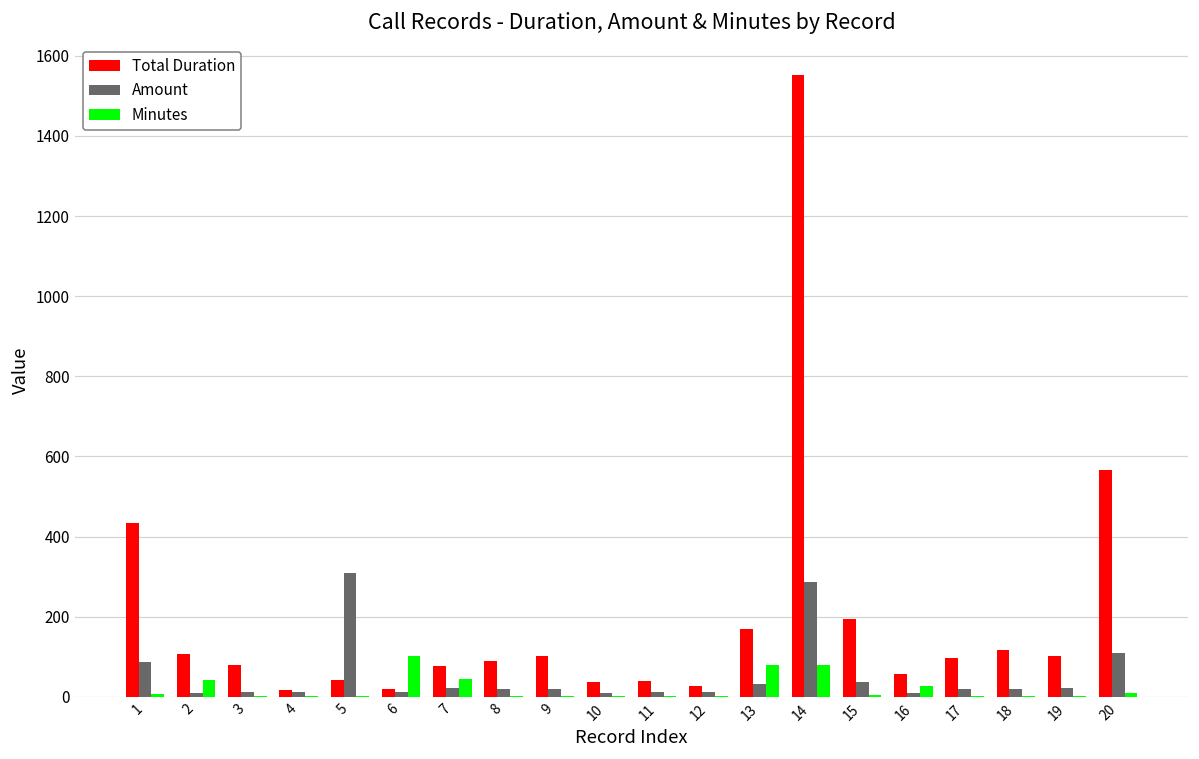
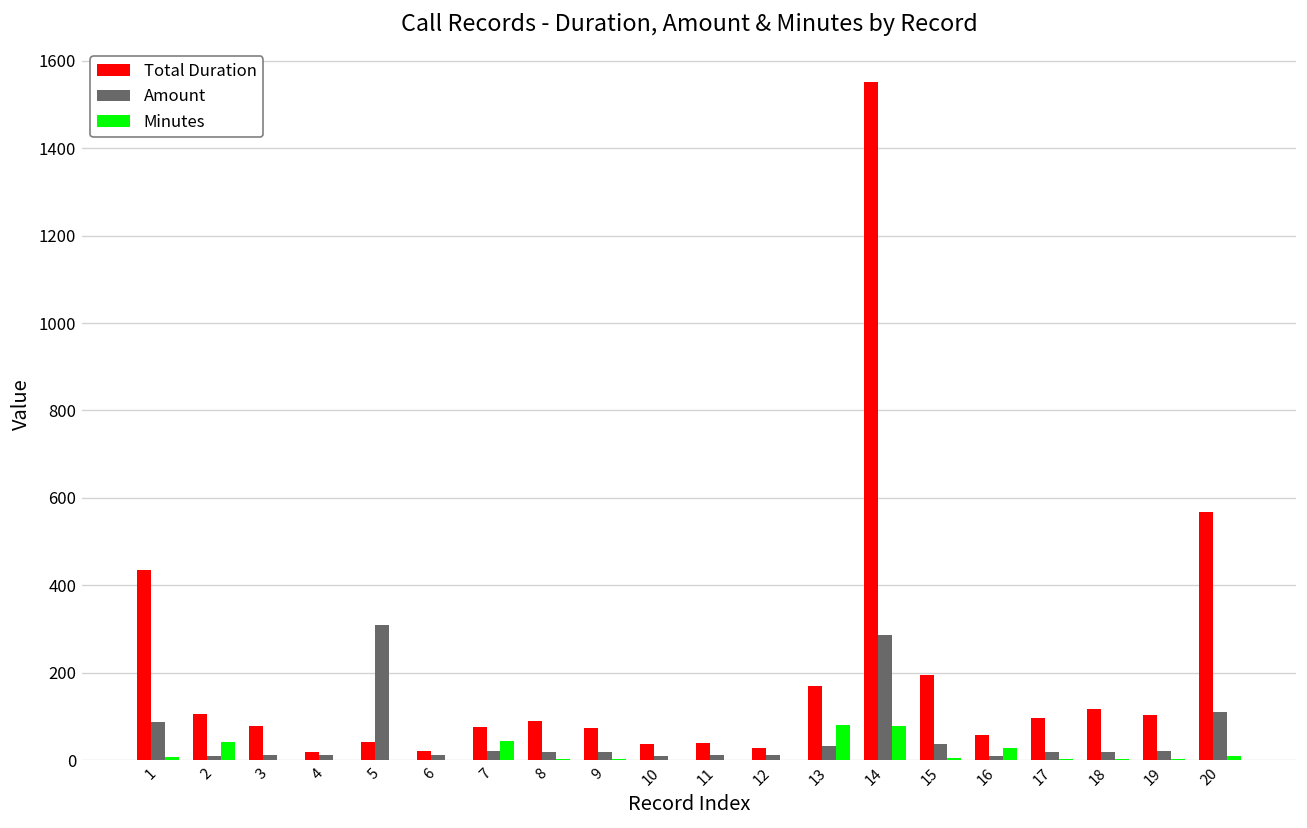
  {
    "Total Duration": {
      "1": 430,
      "2": 110,
      "3": 80,
      "4": 20,
      "5": 40,
      "6": 20,
      "7": 80,
      "8": 90,
-     "9": 100,
+     "9": 70,
      "10": 40,
      "11": 40,
      "12": 30,
      "13": 170,
      "14": 1550,
      "15": 190,
      "16": 60,
      "17": 100,
      "18": 120,
      "19": 100,
      "20": 570
    },
    "Amount": {
      "1": 90,
      "2": 10,
      "3": 10,
      "4": 10,
      "5": 310,
      "6": 10,
      "7": 20,
      "8": 20,
      "9": 20,
      "10": 10,
      "11": 10,
      "12": 10,
      "13": 30,
      "14": 290,
      "15": 40,
      "16": 10,
      "17": 20,
      "18": 20,
      "19": 20,
      "20": 110
    },
    "Minutes": {
      "1": 10,
      "2": 40,
-     "6": 100,
+     "6": 0,
      "7": 50,
      "13": 80,
      "14": 80,
      "16": 30,
      "20": 10
    }
  }
